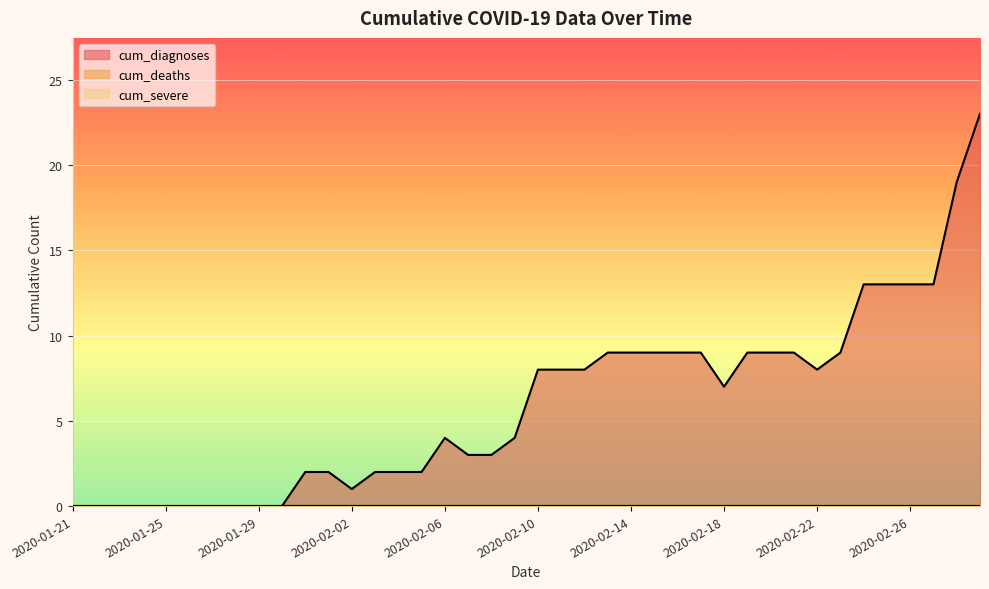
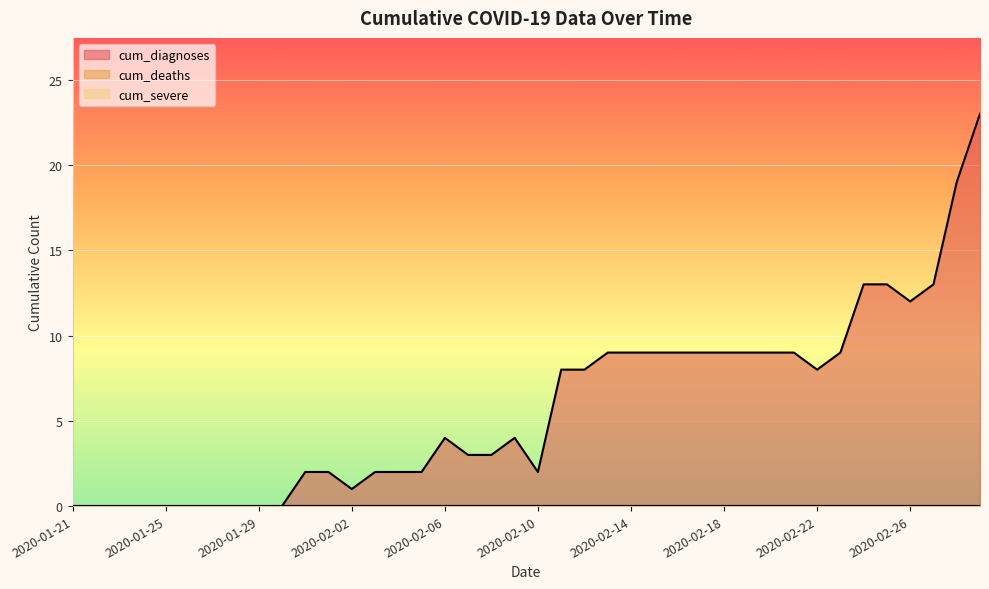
  {
    "cum_diagnoses": {
      "2020-02-02": 1,
      "2020-02-06": 4,
-     "2020-02-10": 8,
+     "2020-02-10": 2,
      "2020-02-14": 9,
-     "2020-02-18": 7,
+     "2020-02-18": 9,
      "2020-02-22": 8,
-     "2020-02-26": 13
+     "2020-02-26": 12
    },
    "cum_severe": {
      "2020-02-02": 0,
      "2020-02-06": 0,
      "2020-02-10": 0,
      "2020-02-14": 0,
      "2020-02-18": 0,
      "2020-02-22": 0,
      "2020-02-26": 0
    }
  }
